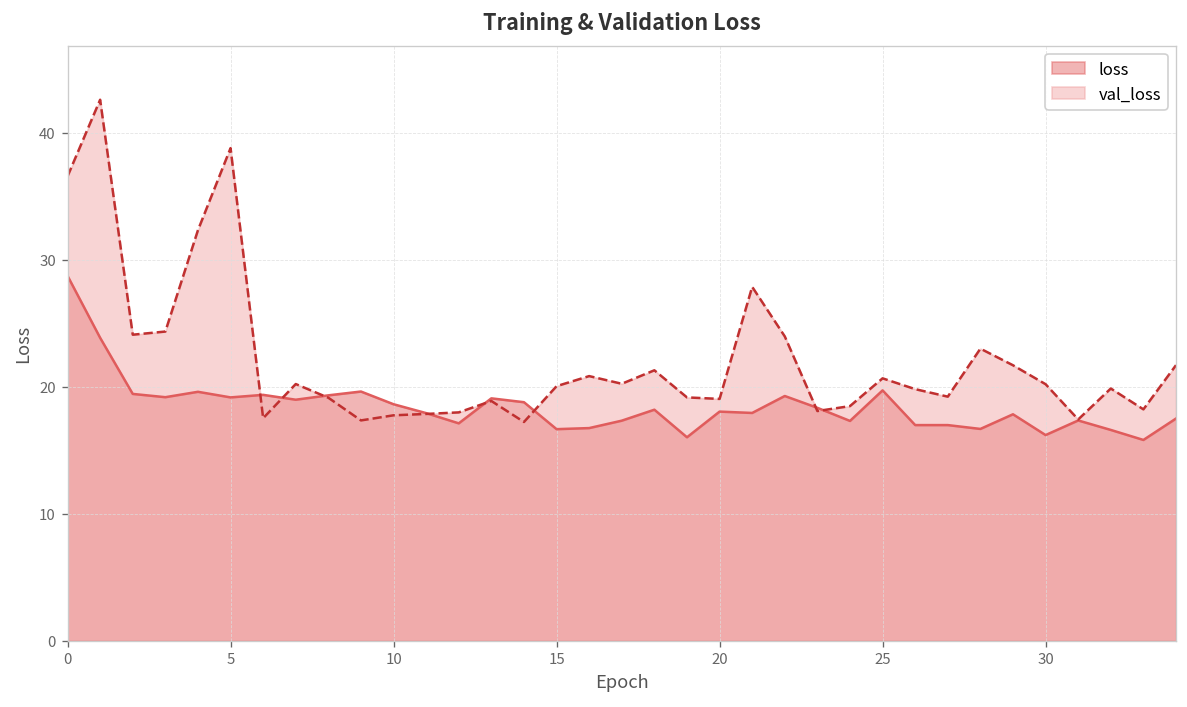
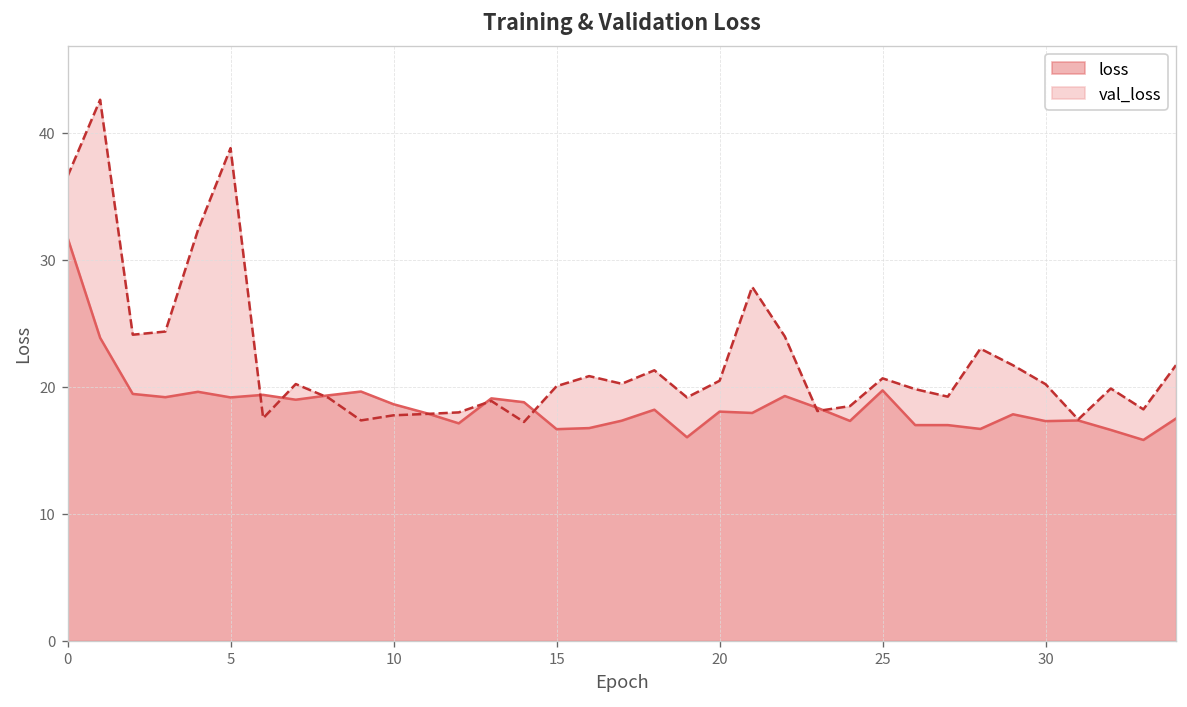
  {
    "loss": {
-     "0": 28.7,
+     "0": 31.7,
      "5": 19.2,
      "10": 18.6,
      "15": 16.7,
      "20": 18.0,
      "25": 19.7,
-     "30": 16.2
+     "30": 17.3
    },
    "val_loss": {
      "0": 36.6,
      "5": 38.8,
      "10": 17.7,
      "15": 20.0,
-     "20": 19.0,
+     "20": 20.5,
      "25": 20.7,
      "30": 20.2
    }
  }
